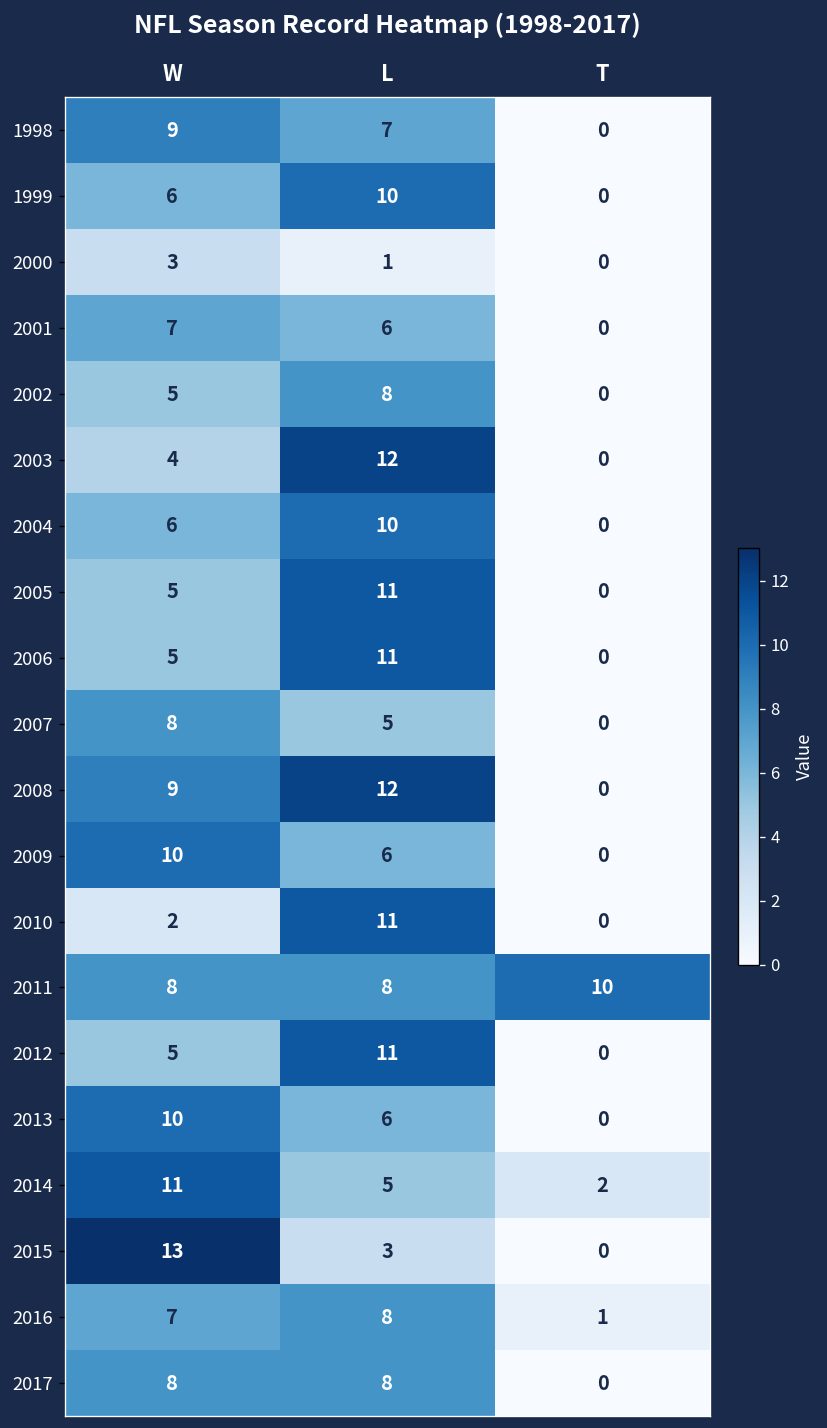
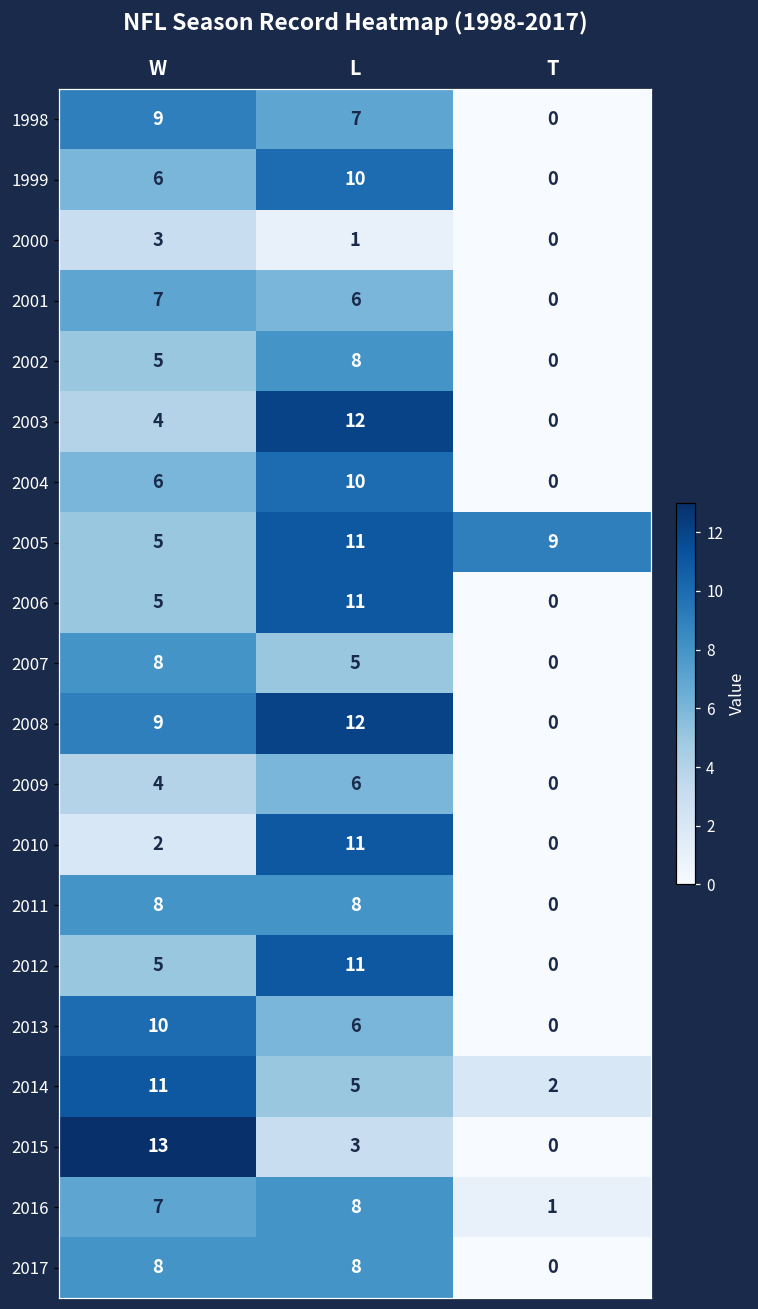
  {
    "1998": {
      "W": 9,
      "L": 7,
      "T": 0
    },
    "1999": {
      "W": 6,
      "L": 10,
      "T": 0
    },
    "2000": {
      "W": 3,
      "L": 1,
      "T": 0
    },
    "2001": {
      "W": 7,
      "L": 6,
      "T": 0
    },
    "2002": {
      "W": 5,
      "L": 8,
      "T": 0
    },
    "2003": {
      "W": 4,
      "L": 12,
      "T": 0
    },
    "2004": {
      "W": 6,
      "L": 10,
      "T": 0
    },
    "2005": {
      "W": 5,
      "L": 11,
-     "T": 0
+     "T": 9
    },
    "2006": {
      "W": 5,
      "L": 11,
      "T": 0
    },
    "2007": {
      "W": 8,
      "L": 5,
      "T": 0
    },
    "2008": {
      "W": 9,
      "L": 12,
      "T": 0
    },
    "2009": {
-     "W": 10,
+     "W": 4,
      "L": 6,
      "T": 0
    },
    "2010": {
      "W": 2,
      "L": 11,
      "T": 0
    },
    "2011": {
      "W": 8,
      "L": 8,
-     "T": 10
+     "T": 0
    },
    "2012": {
      "W": 5,
      "L": 11,
      "T": 0
    },
    "2013": {
      "W": 10,
      "L": 6,
      "T": 0
    },
    "2014": {
      "W": 11,
      "L": 5,
      "T": 2
    },
    "2015": {
      "W": 13,
      "L": 3,
      "T": 0
    },
    "2016": {
      "W": 7,
      "L": 8,
      "T": 1
    },
    "2017": {
      "W": 8,
      "L": 8,
      "T": 0
    }
  }
